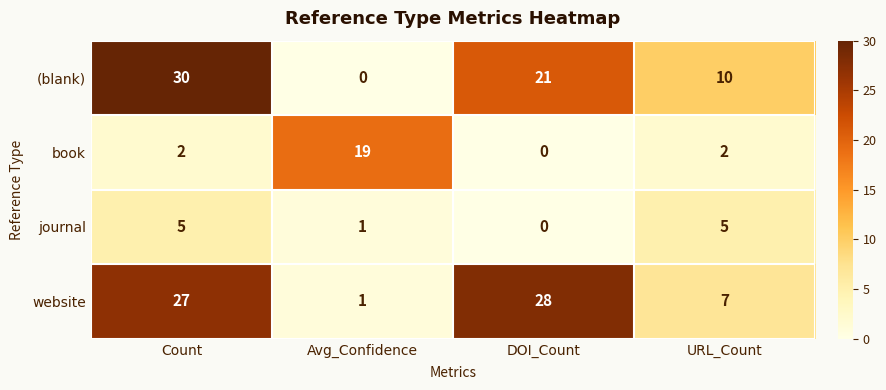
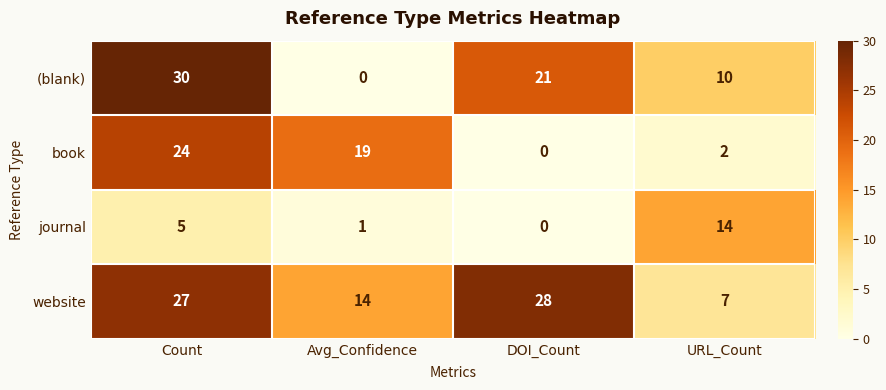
  {
    "(blank)": {
      "Count": 30,
      "Avg_Confidence": 0,
      "DOI_Count": 21,
      "URL_Count": 10
    },
    "book": {
-     "Count": 2,
+     "Count": 24,
      "Avg_Confidence": 19,
      "DOI_Count": 0,
      "URL_Count": 2
    },
    "journal": {
      "Count": 5,
      "Avg_Confidence": 1,
      "DOI_Count": 0,
-     "URL_Count": 5
+     "URL_Count": 14
    },
    "website": {
      "Count": 27,
-     "Avg_Confidence": 1,
+     "Avg_Confidence": 14,
      "DOI_Count": 28,
      "URL_Count": 7
    }
  }
